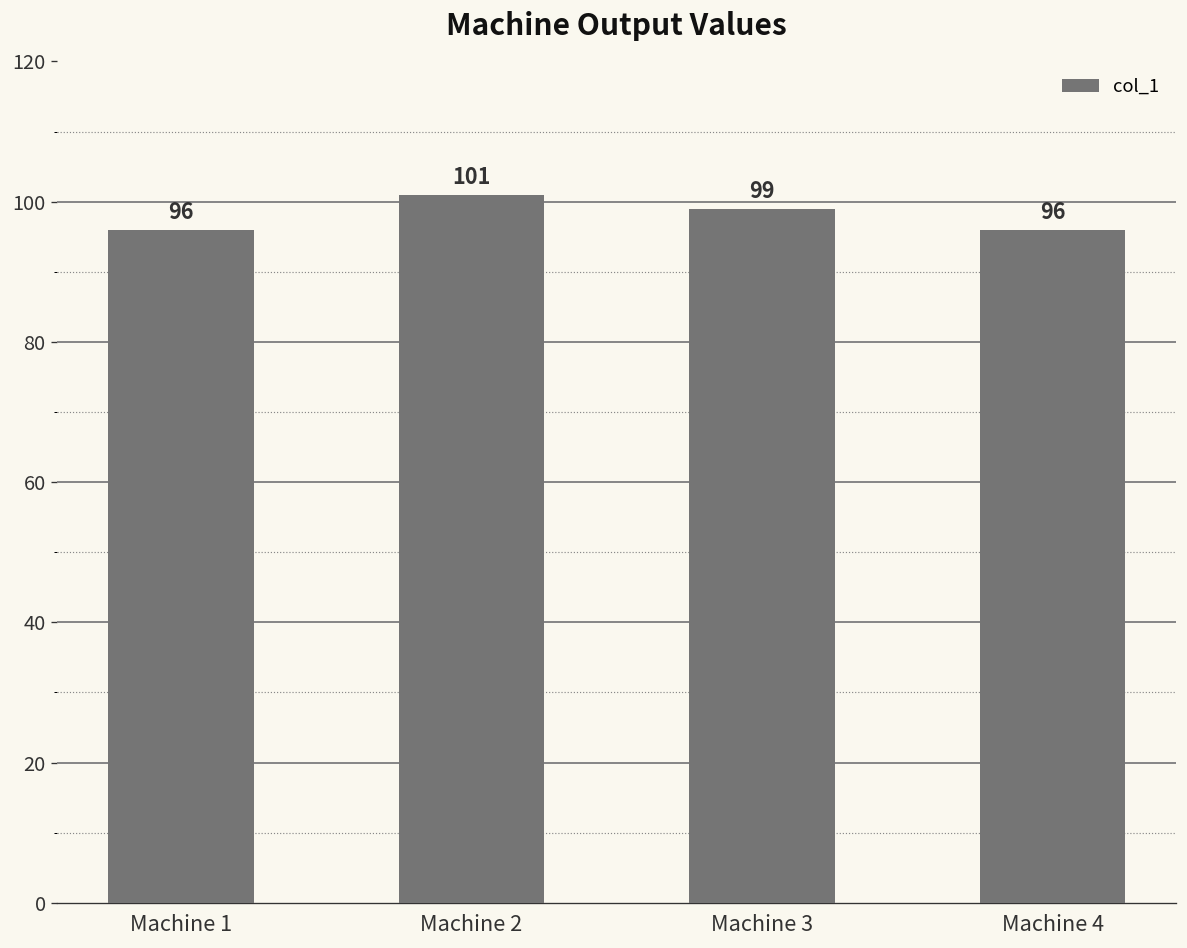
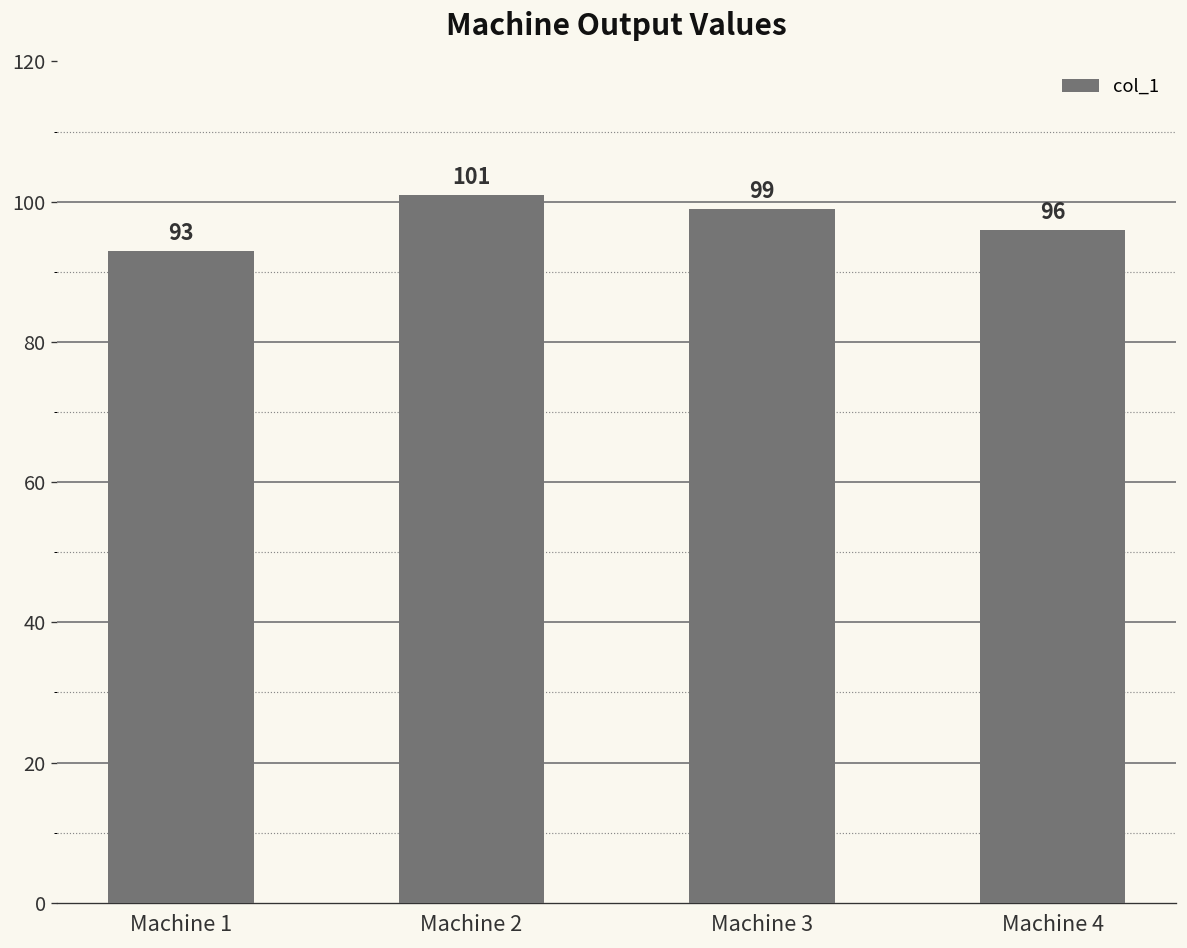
  {
-   "Machine 1": 96,
+   "Machine 1": 93,
    "Machine 2": 101,
    "Machine 3": 99,
    "Machine 4": 96
  }
